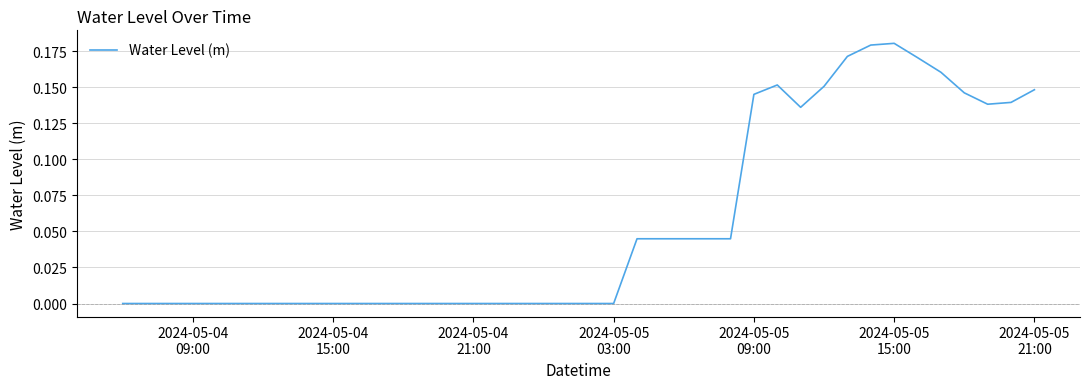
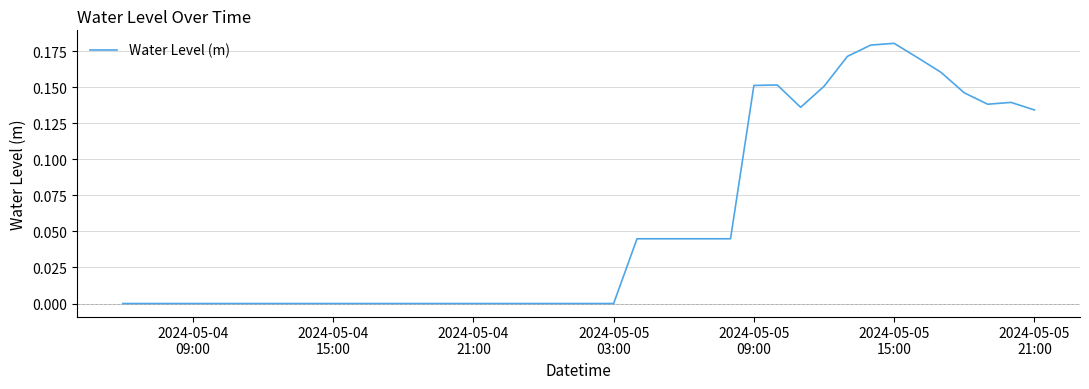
  {
    "2024-05-04 09:00": 0.000,
    "2024-05-04 15:00": 0.000,
    "2024-05-04 21:00": 0.000,
    "2024-05-05 03:00": 0.000,
-   "2024-05-05 09:00": 0.145,
+   "2024-05-05 09:00": 0.151,
    "2024-05-05 15:00": 0.181,
-   "2024-05-05 21:00": 0.148
+   "2024-05-05 21:00": 0.134
  }
